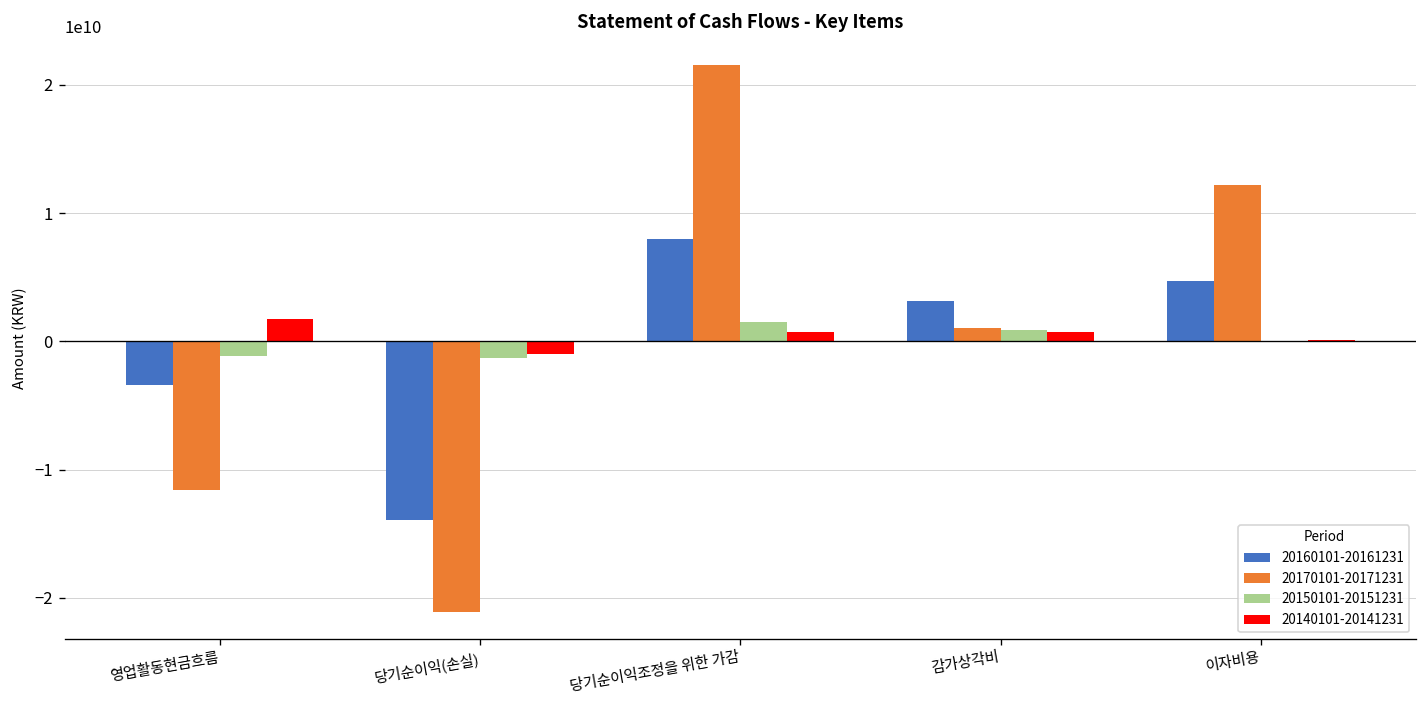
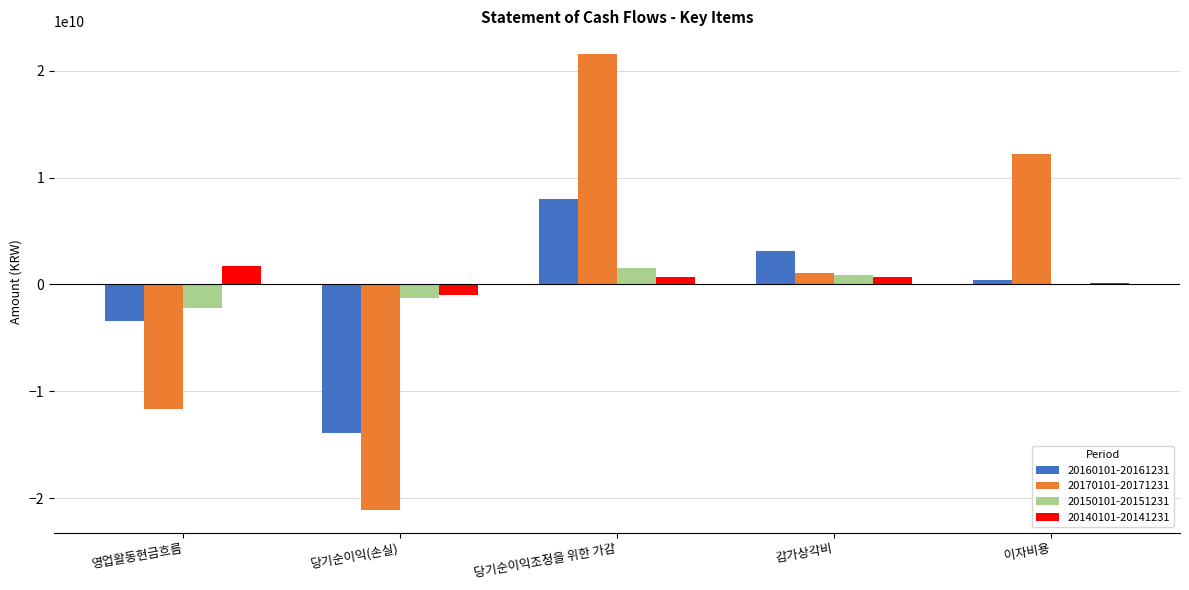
  {
    "20160101-20161231": {
      "영업활동현금흐름": -3400000000,
      "당기순이익(손실)": -13900000000,
      "당기순이익조정을 위한 가감": 8000000000,
      "감가상각비": 3100000000,
-     "이자비용": 4700000000
+     "이자비용": 400000000
    },
    "20170101-20171231": {
      "영업활동현금흐름": -11600000000,
      "당기순이익(손실)": -21100000000,
      "당기순이익조정을 위한 가감": 21500000000,
      "감가상각비": 1000000000,
      "이자비용": 12200000000
    },
    "20150101-20151231": {
-     "영업활동현금흐름": -1200000000,
+     "영업활동현금흐름": -2200000000,
      "당기순이익(손실)": -1300000000,
      "당기순이익조정을 위한 가감": 1500000000,
      "감가상각비": 900000000
    },
    "20140101-20141231": {
      "영업활동현금흐름": 1700000000,
      "당기순이익(손실)": -1000000000,
      "당기순이익조정을 위한 가감": 700000000,
      "감가상각비": 700000000
    }
  }
